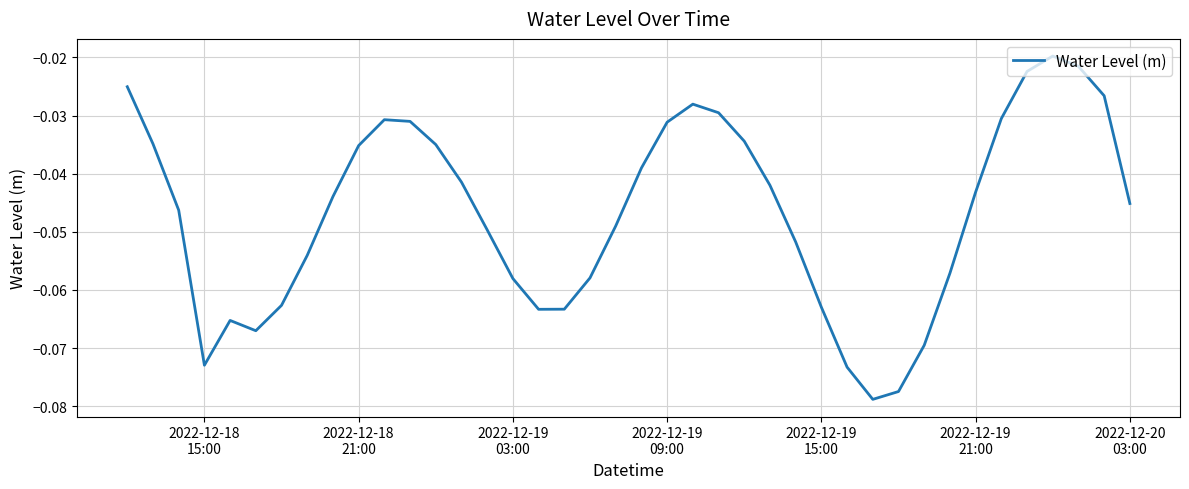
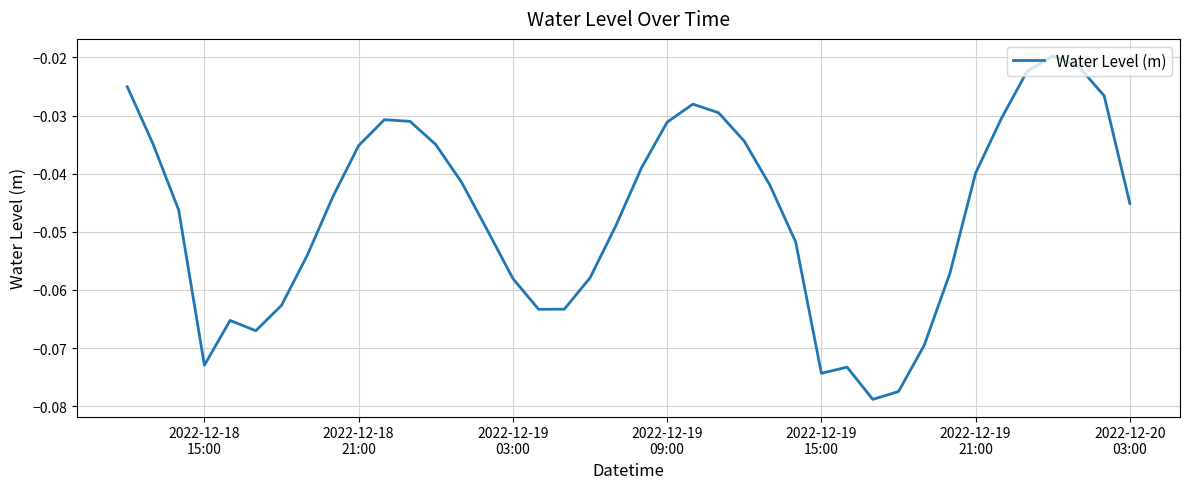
  {
    "2022-12-18 15:00": -0.073,
    "2022-12-18 21:00": -0.035,
    "2022-12-19 03:00": -0.058,
    "2022-12-19 09:00": -0.031,
-   "2022-12-19 15:00": -0.063,
-   "2022-12-19 21:00": -0.043,
+   "2022-12-19 15:00": -0.074,
+   "2022-12-19 21:00": -0.040,
    "2022-12-20 03:00": -0.045
  }
